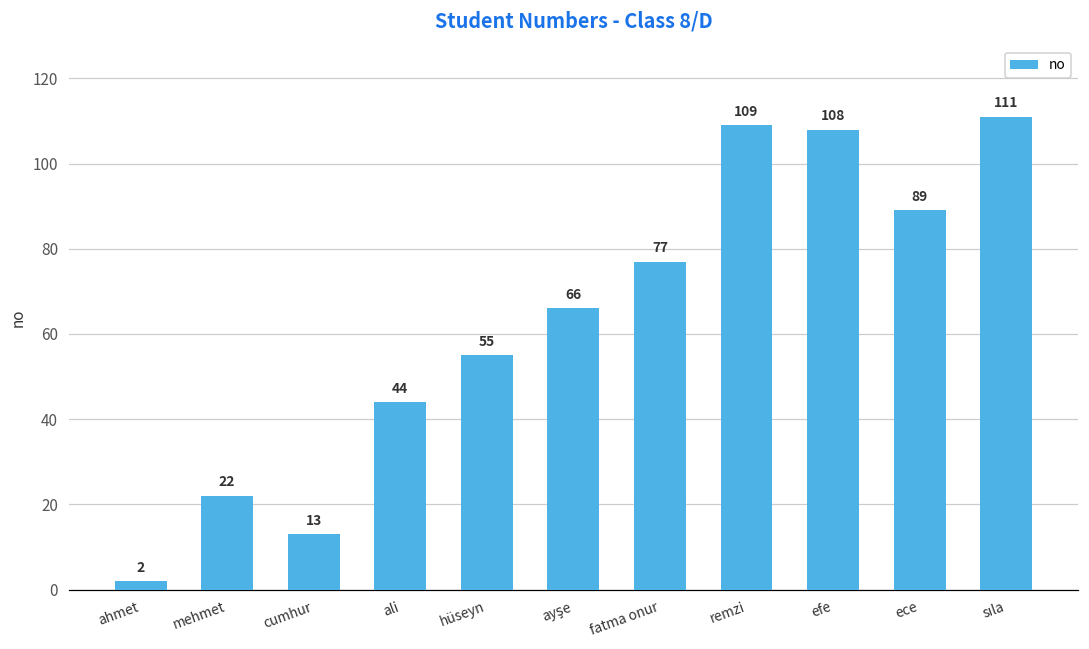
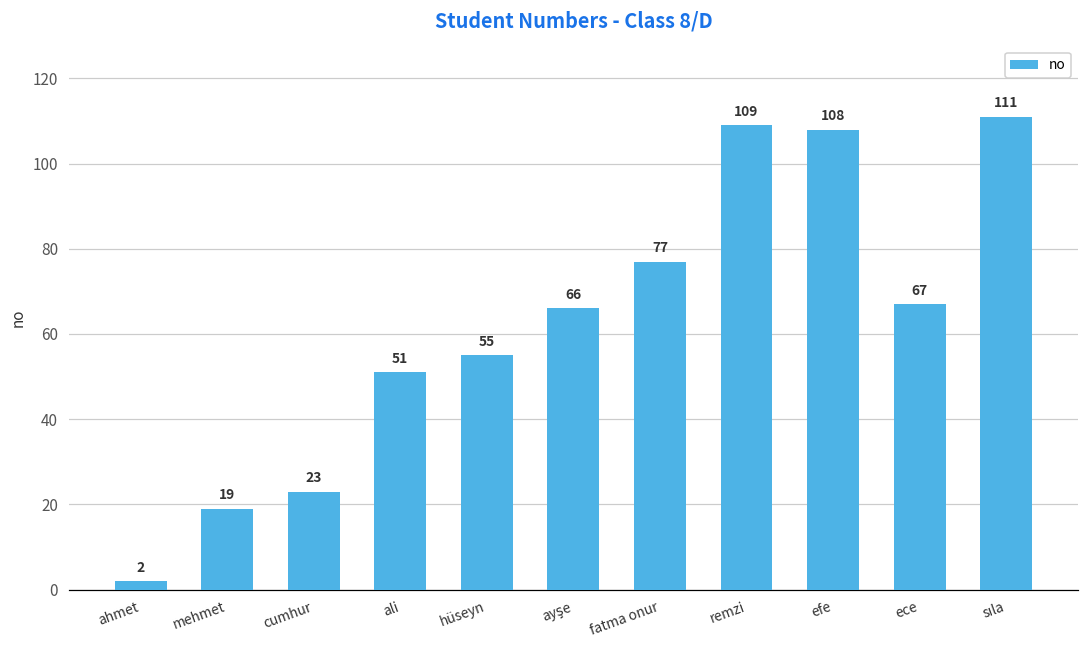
  {
    "ahmet": 2,
-   "mehmet": 22,
-   "cumhur": 13,
-   "ali": 44,
+   "mehmet": 19,
+   "cumhur": 23,
+   "ali": 51,
    "hüseyn": 55,
    "ayşe": 66,
    "fatma onur": 77,
    "remzi": 109,
    "efe": 108,
-   "ece": 89,
+   "ece": 67,
    "sıla": 111
  }
